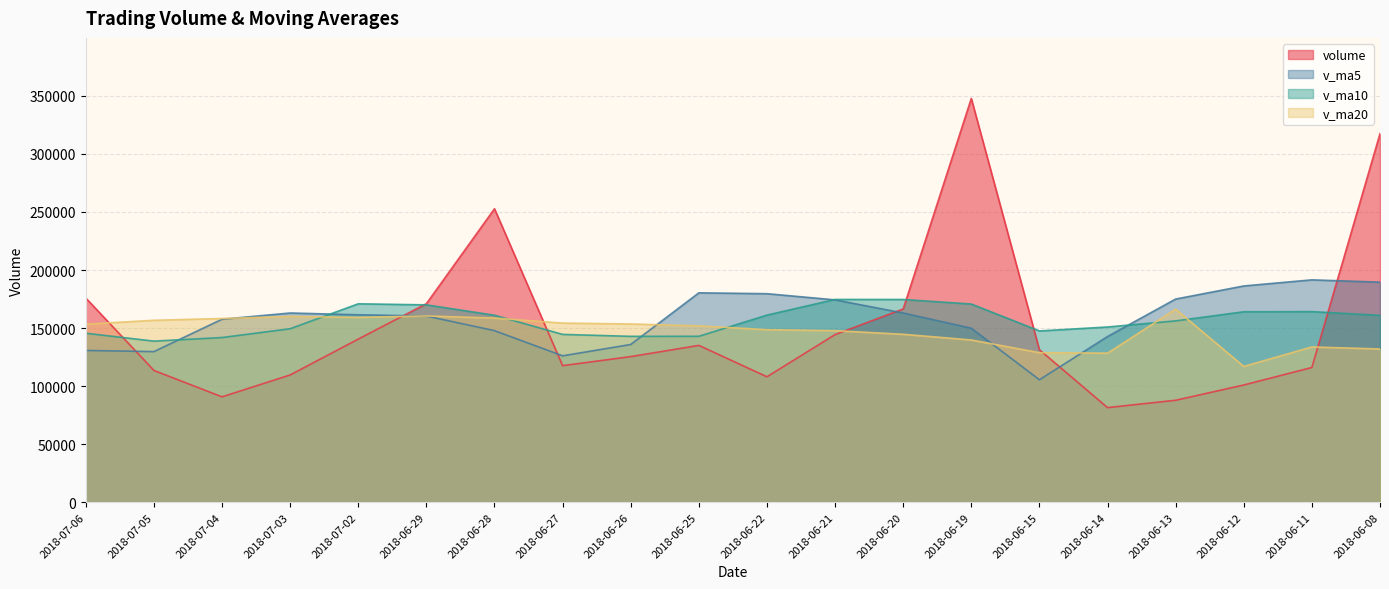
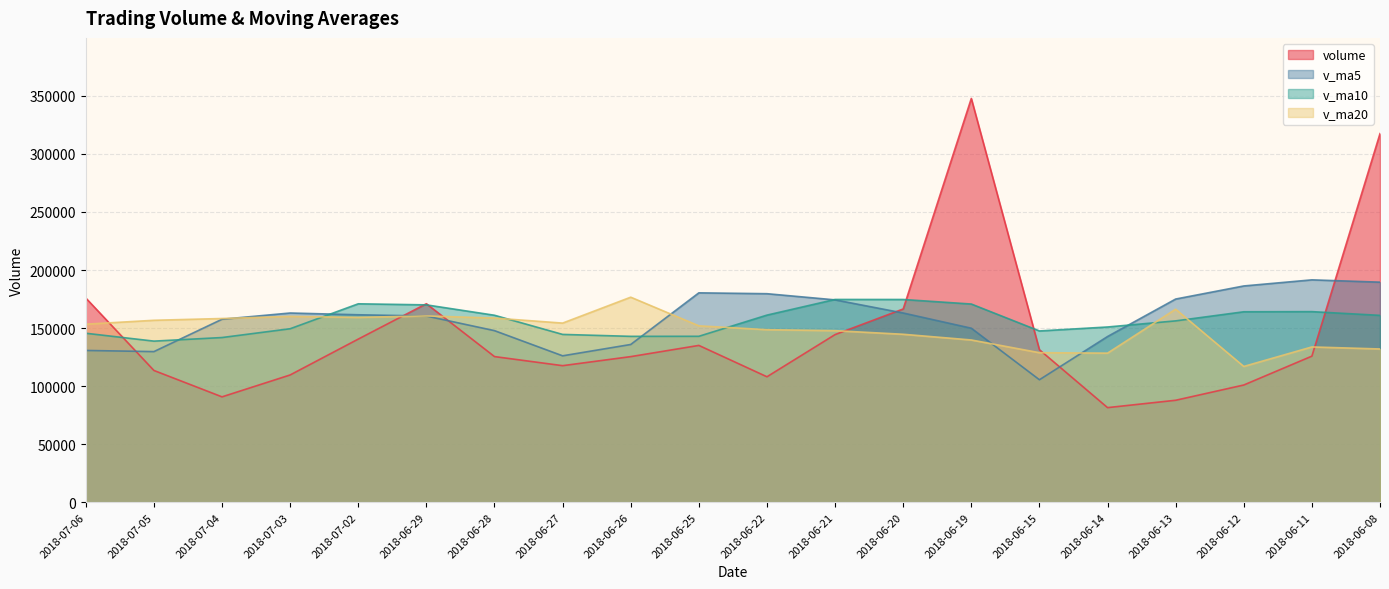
  {
    "volume": {
      "2018-07-06": 176000,
      "2018-07-05": 113000,
      "2018-07-04": 91000,
      "2018-07-03": 110000,
      "2018-07-02": 140000,
-     "2018-06-28": 253000,
+     "2018-06-28": 125000,
      "2018-06-27": 118000,
      "2018-06-26": 125000,
      "2018-06-25": 135000,
      "2018-06-22": 108000,
      "2018-06-21": 144000,
      "2018-06-20": 166000,
      "2018-06-19": 348000,
      "2018-06-15": 131000,
      "2018-06-14": 81000,
      "2018-06-13": 88000,
      "2018-06-12": 101000,
-     "2018-06-11": 116000,
+     "2018-06-11": 126000,
      "2018-06-08": 318000
    },
    "v_ma20": {
      "2018-07-06": 153000,
      "2018-07-05": 157000,
      "2018-07-03": 160000,
      "2018-07-02": 159000,
      "2018-06-28": 159000,
      "2018-06-27": 154000,
-     "2018-06-26": 154000,
+     "2018-06-26": 177000,
      "2018-06-25": 152000,
      "2018-06-22": 149000,
      "2018-06-21": 148000,
      "2018-06-20": 145000,
      "2018-06-19": 140000,
      "2018-06-15": 129000,
      "2018-06-14": 128000,
      "2018-06-13": 166000,
      "2018-06-12": 117000,
      "2018-06-11": 134000,
      "2018-06-08": 132000
    }
  }
